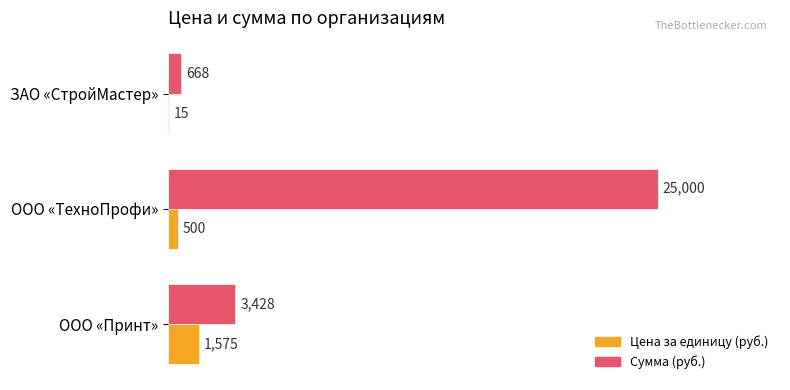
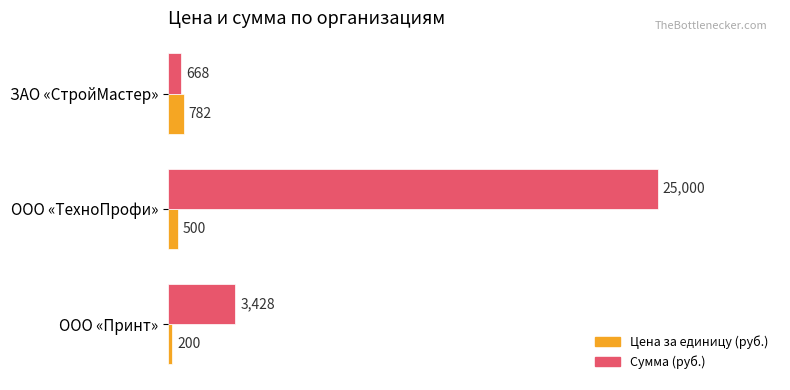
  {
    "Цена за единицу (руб.)": {
-     "ЗАО «СтройМастер»": "15",
+     "ЗАО «СтройМастер»": "782",
      "ООО «ТехноПрофи»": "500",
-     "ООО «Принт»": "1,575"
+     "ООО «Принт»": "200"
    },
    "Сумма (руб.)": {
      "ЗАО «СтройМастер»": "668",
      "ООО «ТехноПрофи»": "25,000",
      "ООО «Принт»": "3,428"
    }
  }
